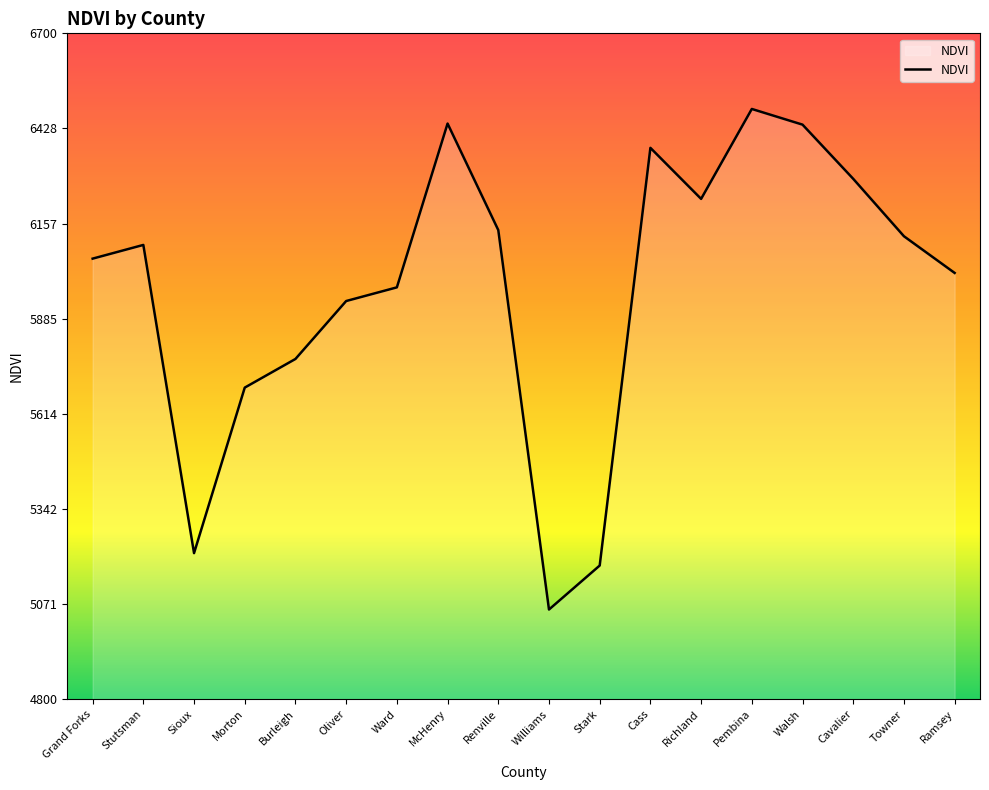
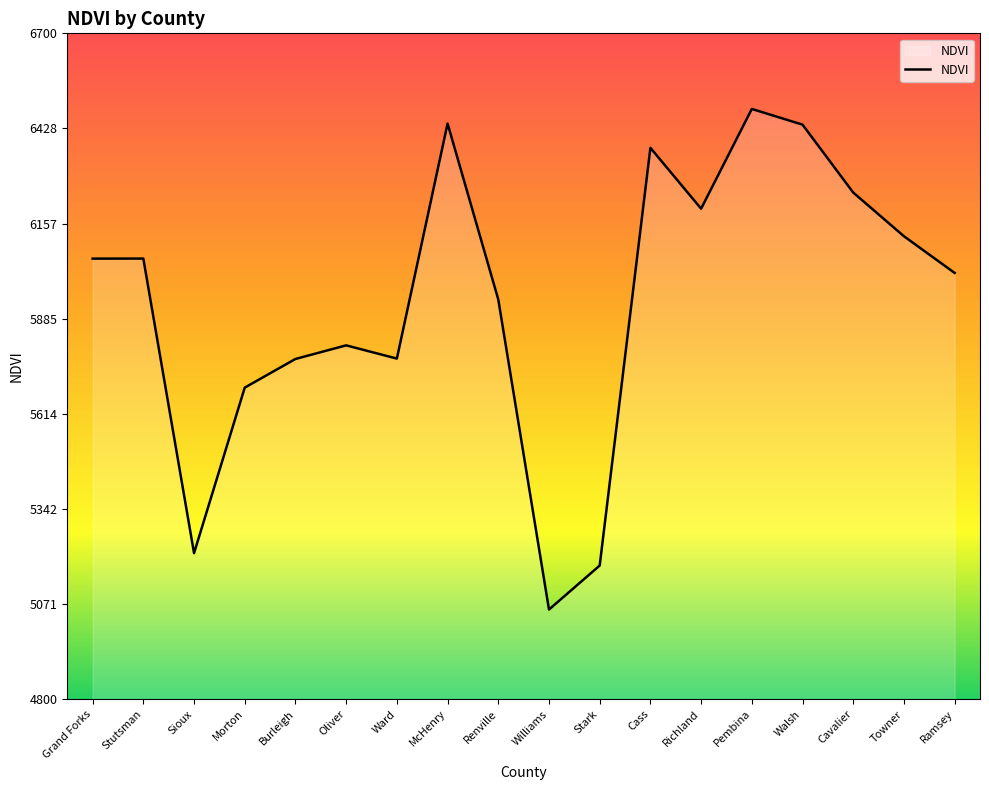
  {
    "Grand Forks": 6060,
-   "Stutsman": 6100,
+   "Stutsman": 6060,
    "Sioux": 5220,
    "Morton": 5690,
    "Burleigh": 5770,
-   "Oliver": 5940,
-   "Ward": 5980,
+   "Oliver": 5810,
+   "Ward": 5770,
    "McHenry": 6440,
-   "Renville": 6140,
+   "Renville": 5940,
    "Williams": 5060,
    "Stark": 5180,
    "Cass": 6370,
-   "Richland": 6230,
+   "Richland": 6200,
    "Pembina": 6480,
    "Walsh": 6440,
-   "Cavalier": 6280,
+   "Cavalier": 6250,
    "Towner": 6120,
    "Ramsey": 6020
  }
